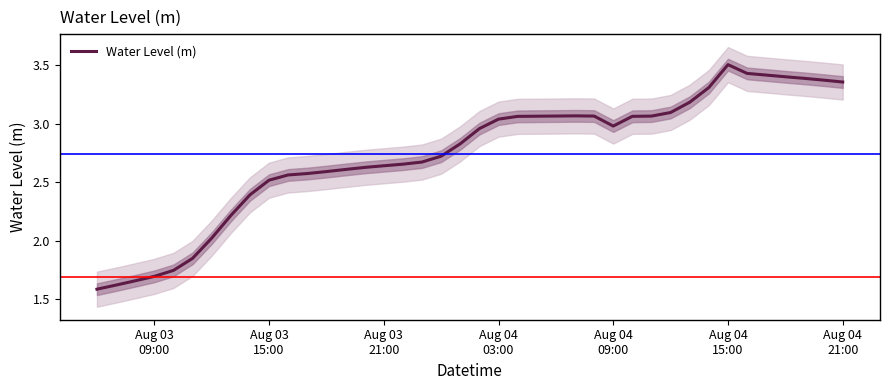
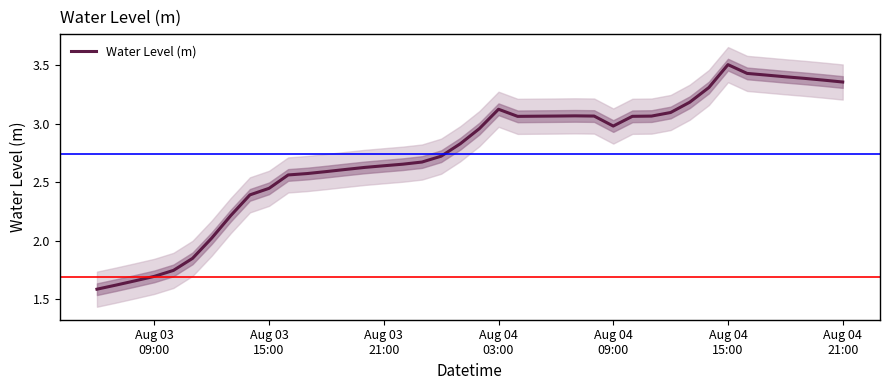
  {
    "Water Level (m)": {
      "Aug 03 09:00": 1.70,
-     "Aug 03 15:00": 2.52,
+     "Aug 03 15:00": 2.45,
      "Aug 03 21:00": 2.64,
-     "Aug 04 03:00": 3.04,
+     "Aug 04 03:00": 3.12,
      "Aug 04 09:00": 2.98,
      "Aug 04 15:00": 3.50,
      "Aug 04 21:00": 3.36
    }
  }
